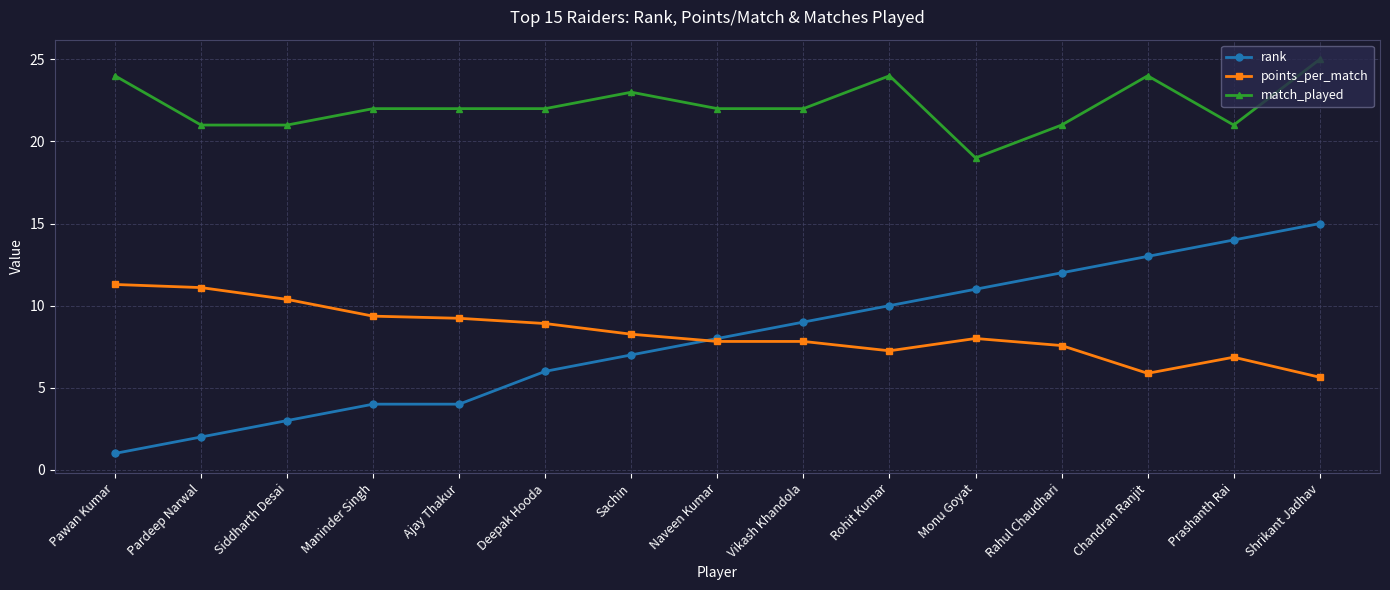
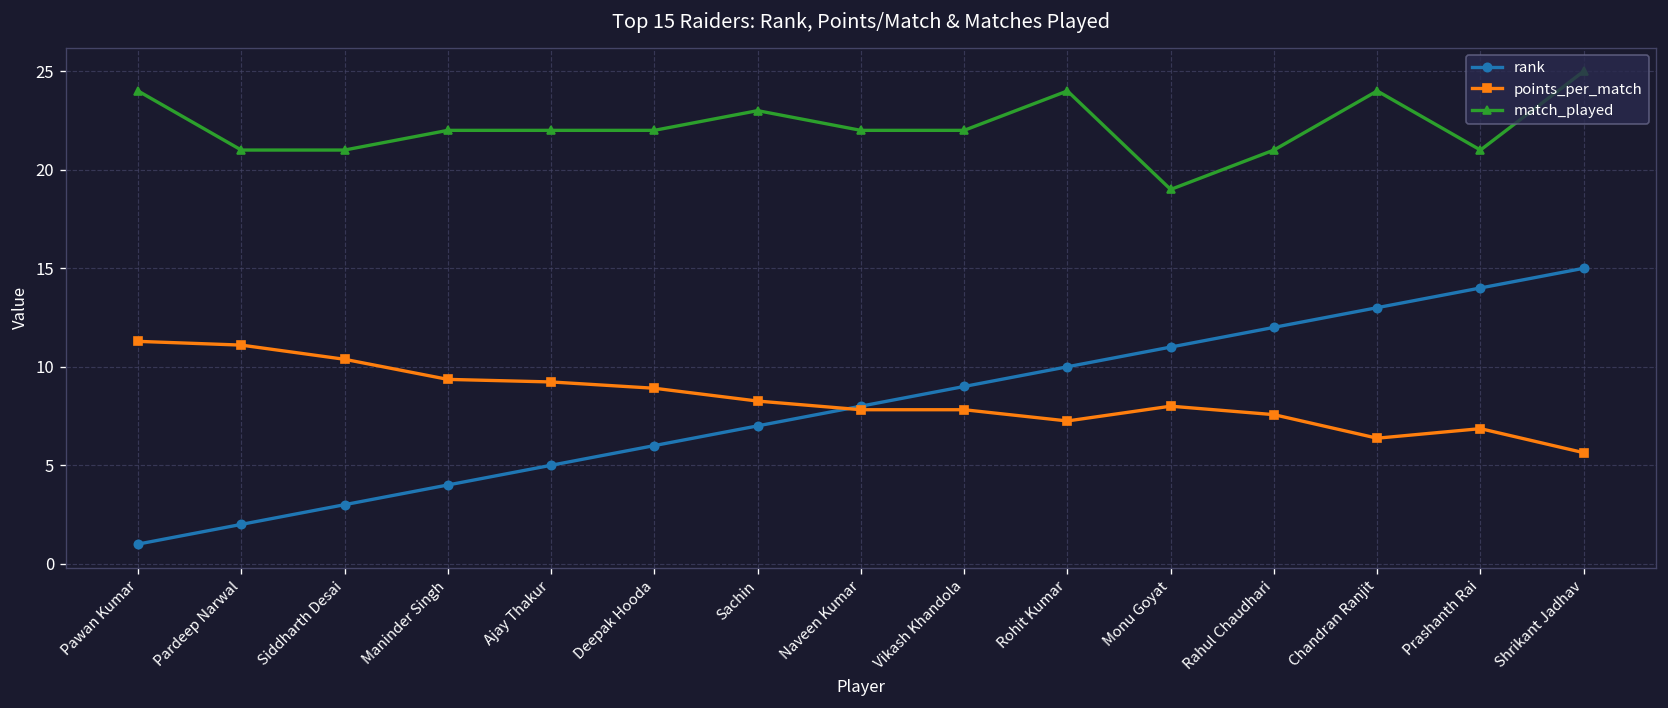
  {
    "rank": {
      "Pawan Kumar": 1,
      "Pardeep Narwal": 2,
      "Siddharth Desai": 3,
      "Maninder Singh": 4,
-     "Ajay Thakur": 4,
+     "Ajay Thakur": 5,
      "Deepak Hooda": 6,
      "Sachin": 7,
      "Naveen Kumar": 8,
      "Vikash Khandola": 9,
      "Rohit Kumar": 10,
      "Monu Goyat": 11,
      "Rahul Chaudhari": 12,
      "Chandran Ranjit": 13,
      "Prashanth Rai": 14,
      "Shrikant Jadhav": 15
    },
    "points_per_match": {
      "Pawan Kumar": 11.3,
      "Pardeep Narwal": 11.1,
      "Siddharth Desai": 10.4,
      "Maninder Singh": 9.4,
      "Ajay Thakur": 9.2,
      "Deepak Hooda": 8.9,
      "Sachin": 8.3,
      "Naveen Kumar": 7.8,
      "Vikash Khandola": 7.8,
      "Rohit Kumar": 7.3,
      "Monu Goyat": 8.0,
      "Rahul Chaudhari": 7.6,
-     "Chandran Ranjit": 5.9,
+     "Chandran Ranjit": 6.4,
      "Prashanth Rai": 6.9,
      "Shrikant Jadhav": 5.6
    },
    "match_played": {
      "Pawan Kumar": 24.0,
      "Pardeep Narwal": 21.0,
      "Siddharth Desai": 21.0,
      "Maninder Singh": 22.0,
      "Ajay Thakur": 22.0,
      "Deepak Hooda": 22.0,
      "Sachin": 23.0,
      "Naveen Kumar": 22.0,
      "Vikash Khandola": 22.0,
      "Rohit Kumar": 24.0,
      "Monu Goyat": 19.0,
      "Rahul Chaudhari": 21.0,
      "Chandran Ranjit": 24.0,
      "Prashanth Rai": 21.0
    }
  }
